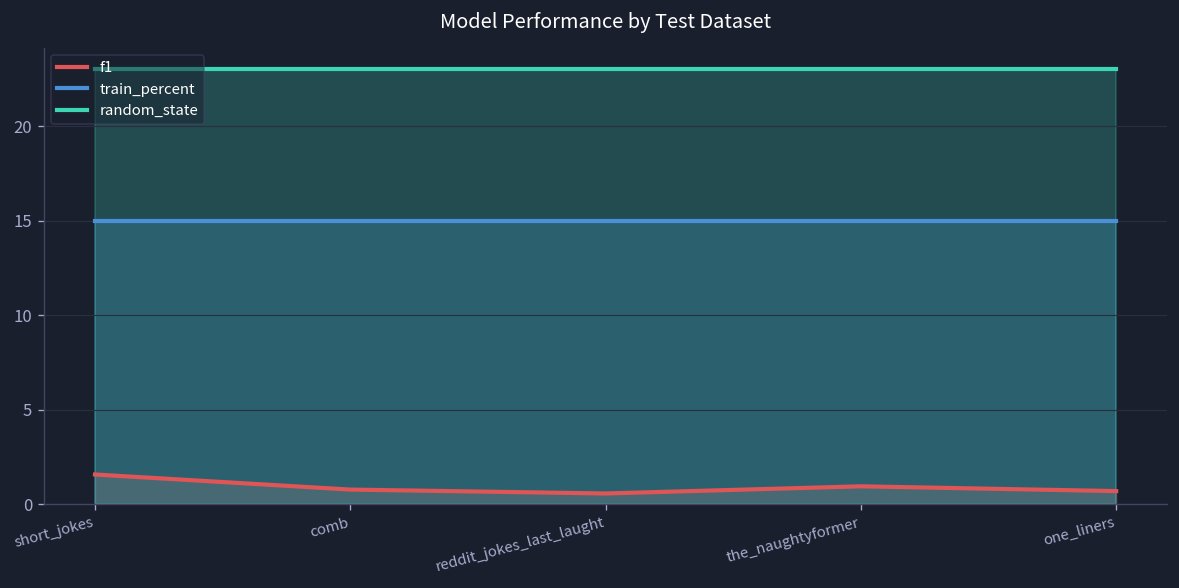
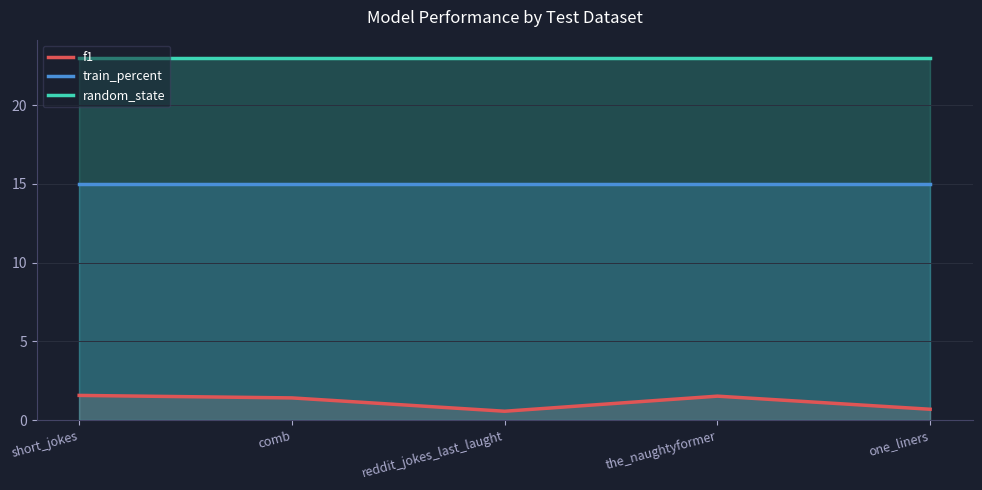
  {
    "f1": {
      "short_jokes": 1.6,
-     "comb": 0.8,
+     "comb": 1.4,
      "reddit_jokes_last_laught": 0.6,
-     "the_naughtyformer": 0.9,
+     "the_naughtyformer": 1.5,
      "one_liners": 0.7
    },
    "train_percent": {
      "short_jokes": 15.0,
      "comb": 15.0,
      "reddit_jokes_last_laught": 15.0,
      "the_naughtyformer": 15.0,
      "one_liners": 15.0
    },
    "random_state": {
      "comb": 23.0,
      "reddit_jokes_last_laught": 23.0,
      "the_naughtyformer": 23.0,
      "one_liners": 23.0
    }
  }
